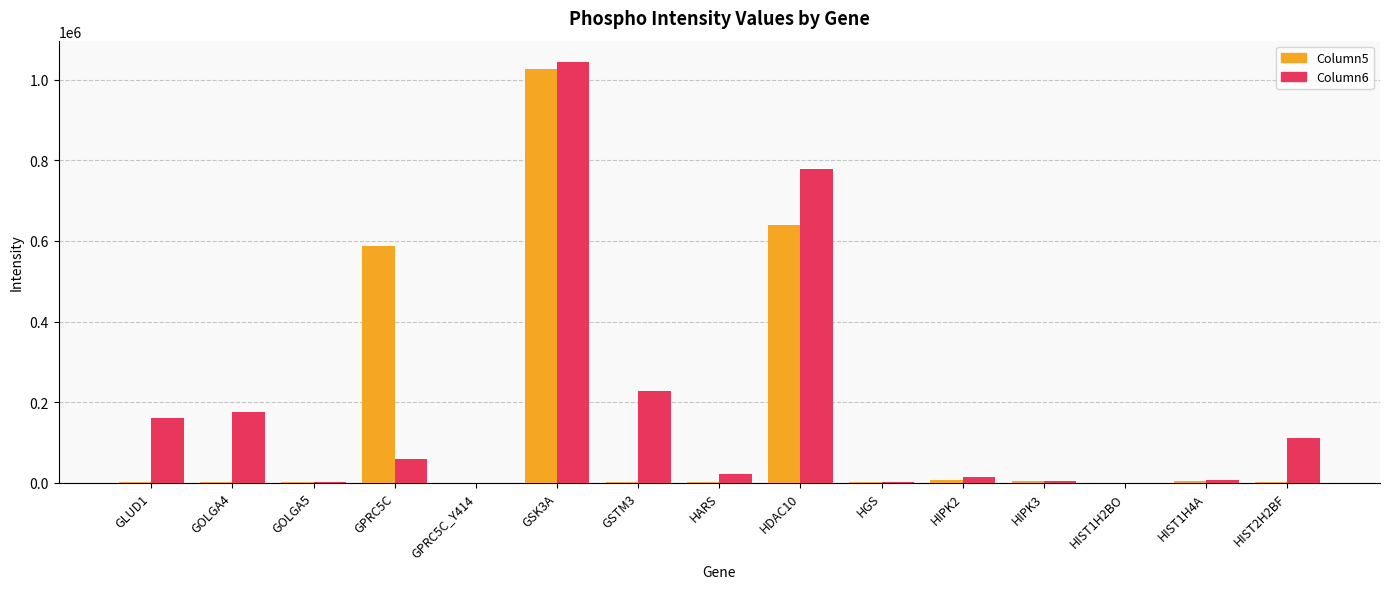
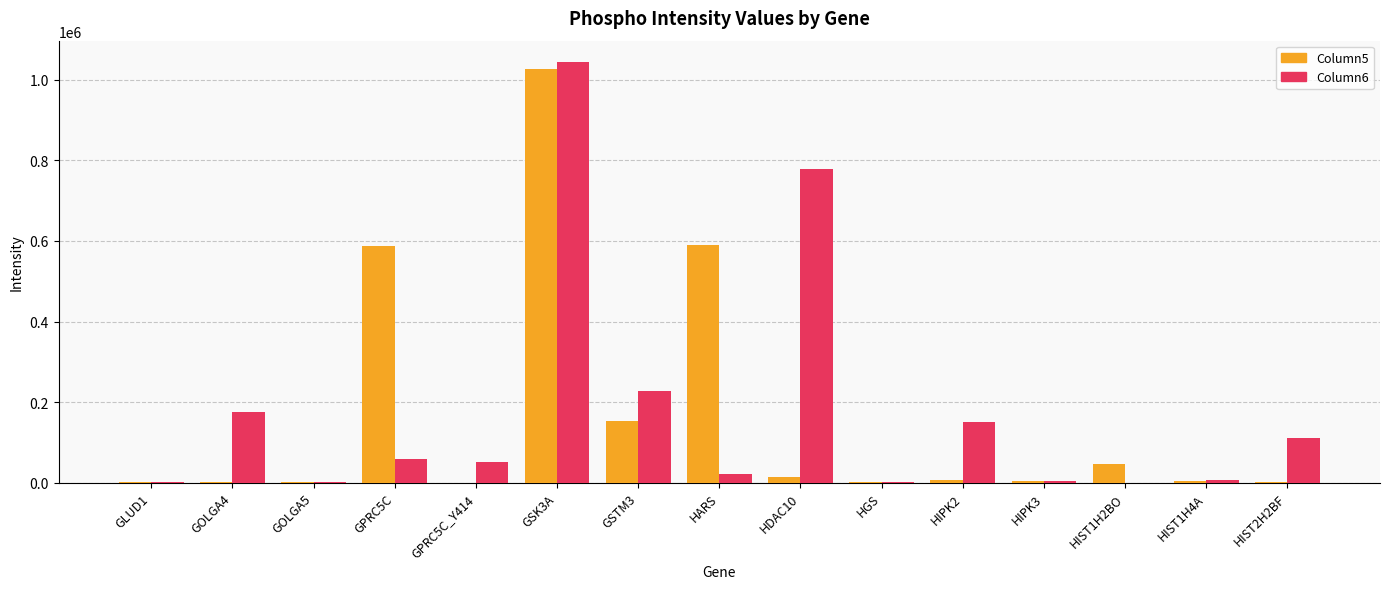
  {
    "Column5": {
      "GPRC5C": 590000,
      "GSK3A": 1030000,
-     "GSTM3": 0,
-     "HARS": 0,
-     "HDAC10": 640000,
+     "GSTM3": 150000,
+     "HARS": 590000,
+     "HDAC10": 10000,
      "HIPK2": 10000,
-     "HIST1H2BO": 0
+     "HIST1H2BO": 50000
    },
    "Column6": {
-     "GLUD1": 160000,
+     "GLUD1": 0,
      "GOLGA4": 180000,
      "GPRC5C": 60000,
-     "GPRC5C_Y414": 0,
+     "GPRC5C_Y414": 50000,
      "GSK3A": 1050000,
      "GSTM3": 230000,
      "HARS": 20000,
      "HDAC10": 780000,
-     "HIPK2": 10000,
+     "HIPK2": 150000,
      "HIST2H2BF": 110000
    }
  }
